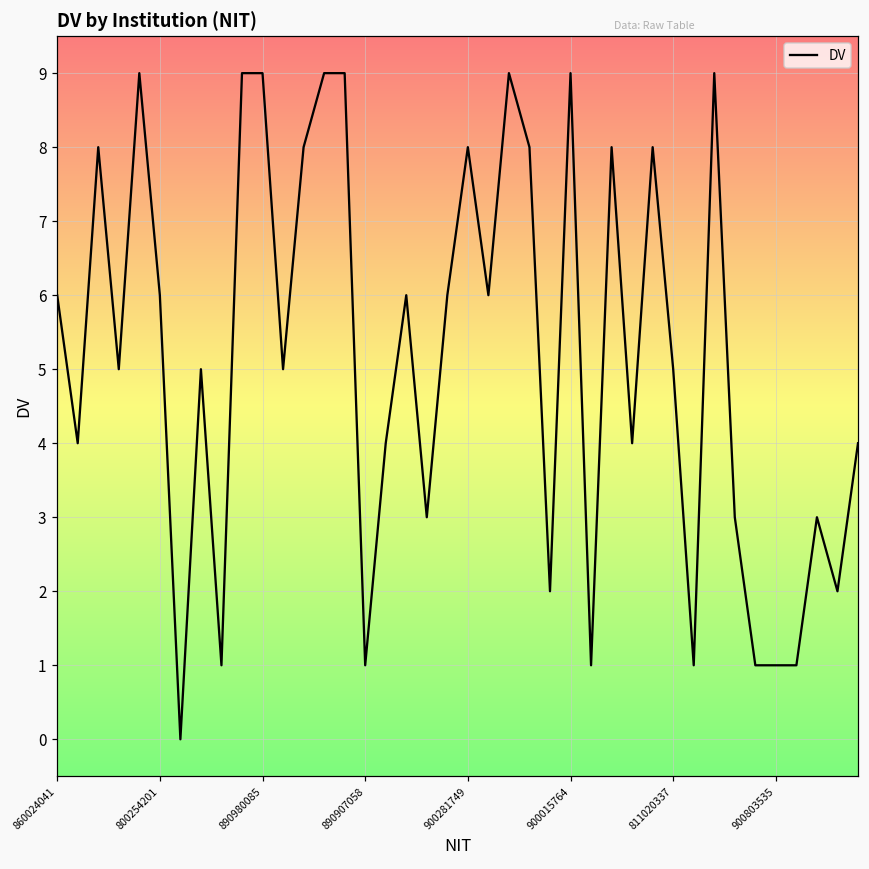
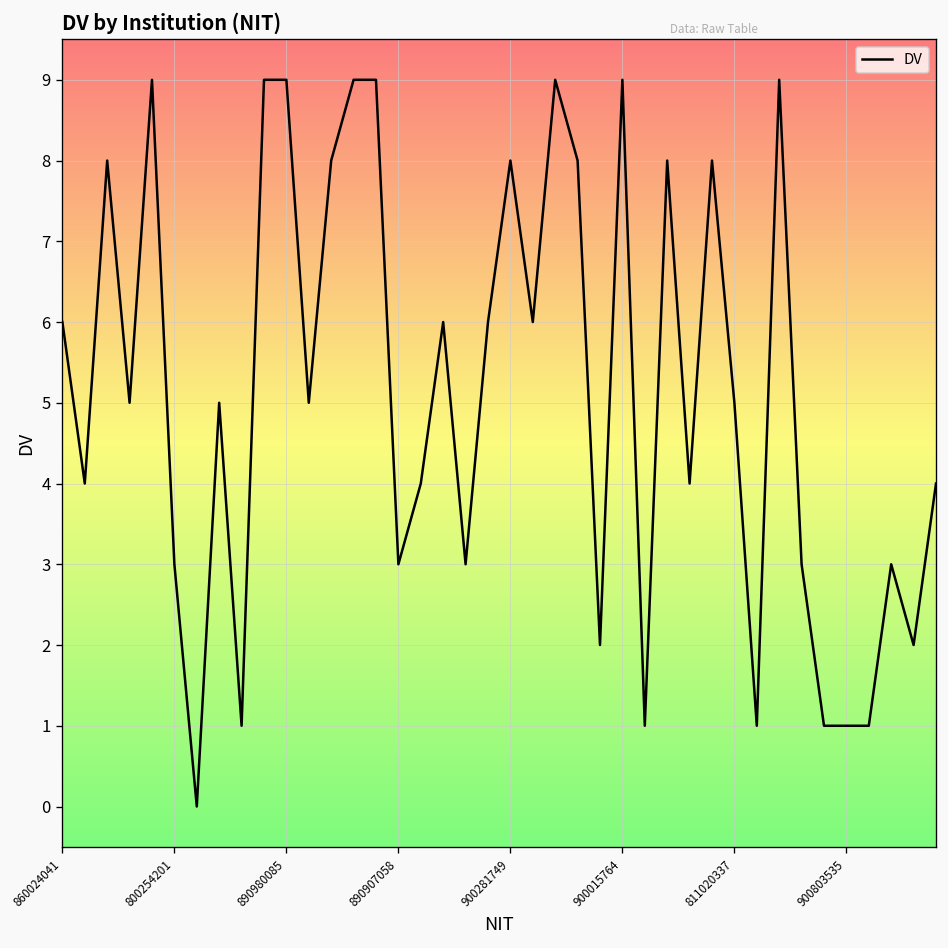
  {
    "860024041": 6,
-   "800254201": 6,
-   "890907058": 1,
+   "800254201": 3,
+   "890907058": 3,
    "900281749": 8,
    "900015764": 9,
    "811020337": 5,
    "900803535": 1
  }
